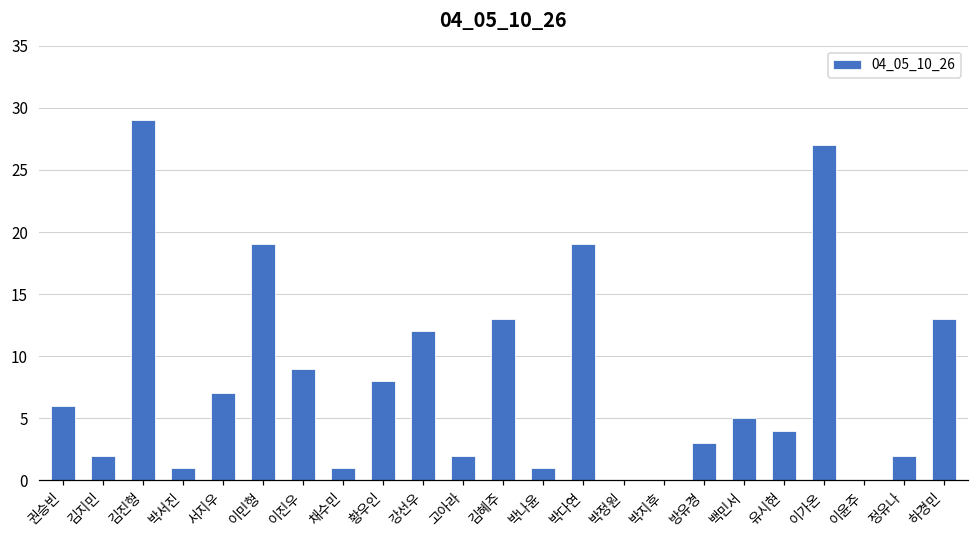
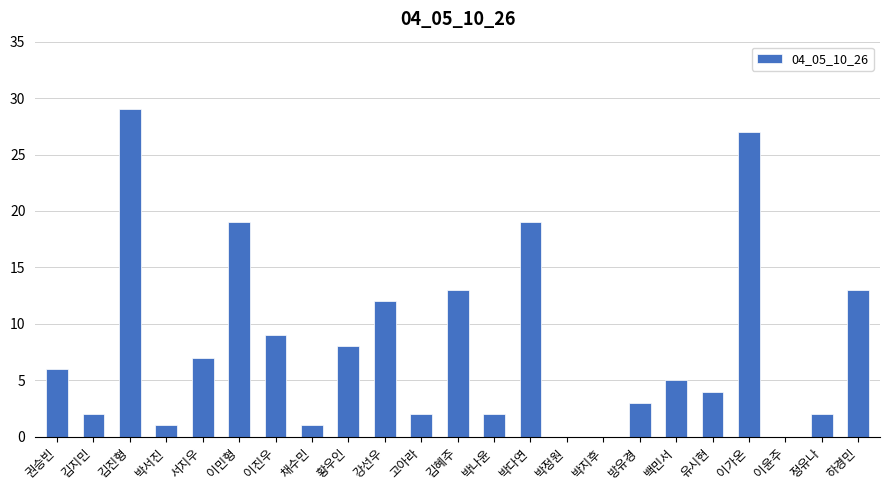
  {
    "권승빈": 6,
    "김지민": 2,
    "김진형": 29,
    "박서진": 1,
    "서지우": 7,
    "이민형": 19,
    "이진우": 9,
    "채수민": 1,
    "황우인": 8,
    "강선우": 12,
    "고아라": 2,
    "김혜주": 13,
-   "박나윤": 1,
+   "박나윤": 2,
    "박다연": 19,
    "박정원": 0,
    "박지후": 0,
    "방유경": 3,
    "백민서": 5,
    "유시현": 4,
    "이가온": 27,
    "이윤주": 0,
    "정유나": 2,
    "하경민": 13
  }
